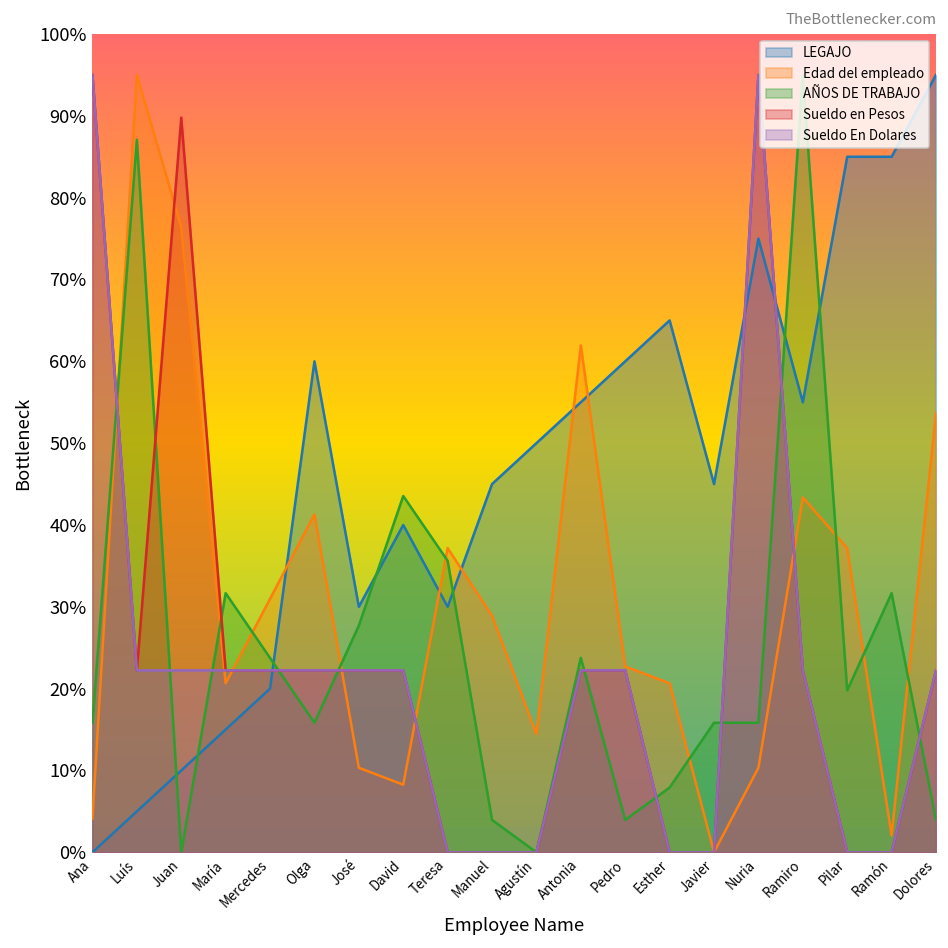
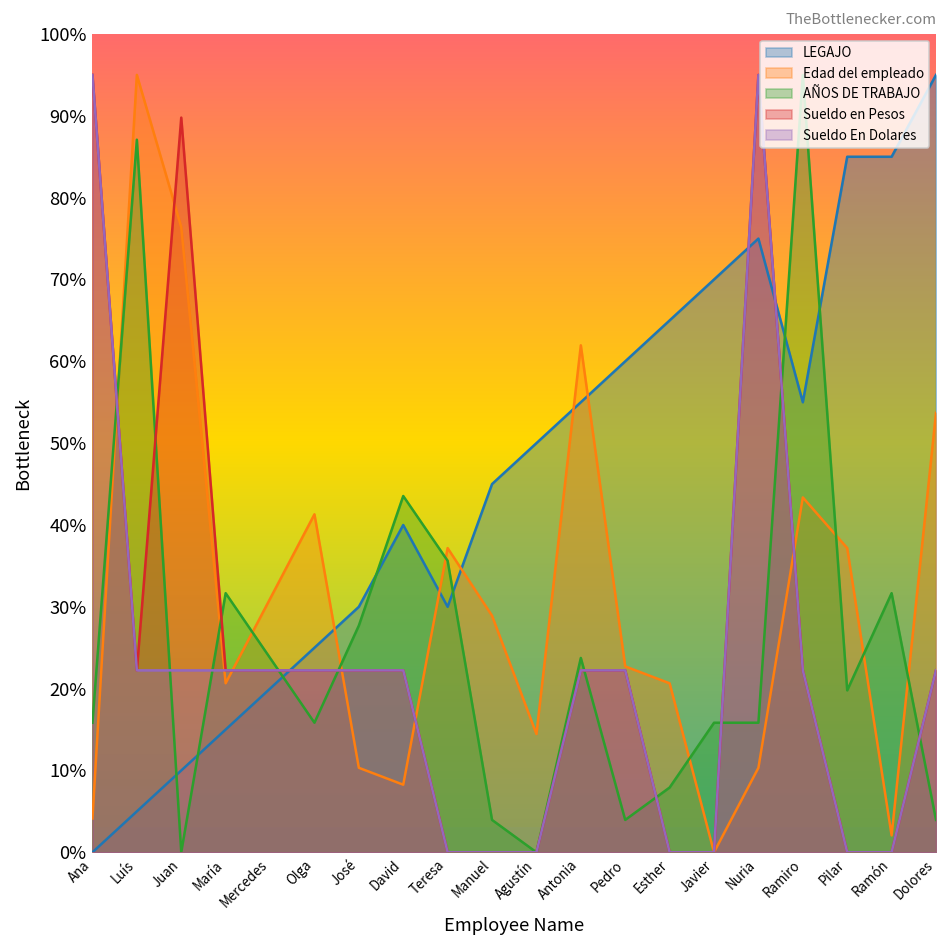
  {
    "LEGAJO": {
      "Luís": "5%",
      "Juan": "10%",
      "María": "15%",
      "Mercedes": "20%",
-     "Olga": "60%",
+     "Olga": "25%",
      "José": "30%",
      "David": "40%",
      "Teresa": "30%",
      "Manuel": "45%",
      "Agustín": "50%",
      "Antonia": "55%",
      "Pedro": "60%",
      "Esther": "65%",
-     "Javier": "45%",
+     "Javier": "70%",
      "Nuria": "75%",
      "Ramiro": "55%",
      "Pilar": "85%",
      "Ramón": "85%",
      "Dolores": "95%"
    },
    "AÑOS DE TRABAJO": {
      "Ana": "16%",
      "Luís": "87%",
      "María": "32%",
      "Mercedes": "24%",
      "Olga": "16%",
      "José": "28%",
      "David": "44%",
      "Teresa": "36%",
      "Manuel": "4%",
      "Antonia": "24%",
      "Pedro": "4%",
      "Esther": "8%",
      "Javier": "16%",
      "Nuria": "16%",
      "Pilar": "20%",
      "Ramón": "32%",
      "Dolores": "4%"
    },
    "Sueldo En Dolares": {
      "Juan": "22%"
    }
  }
